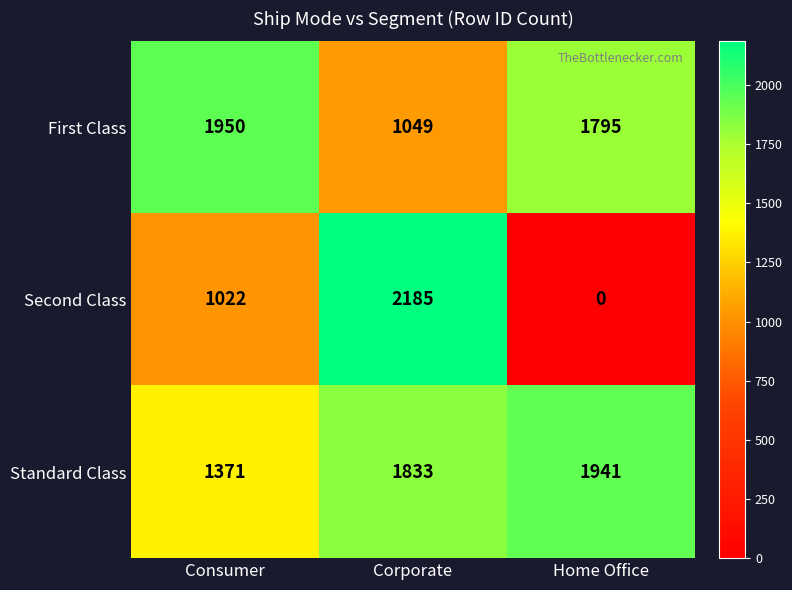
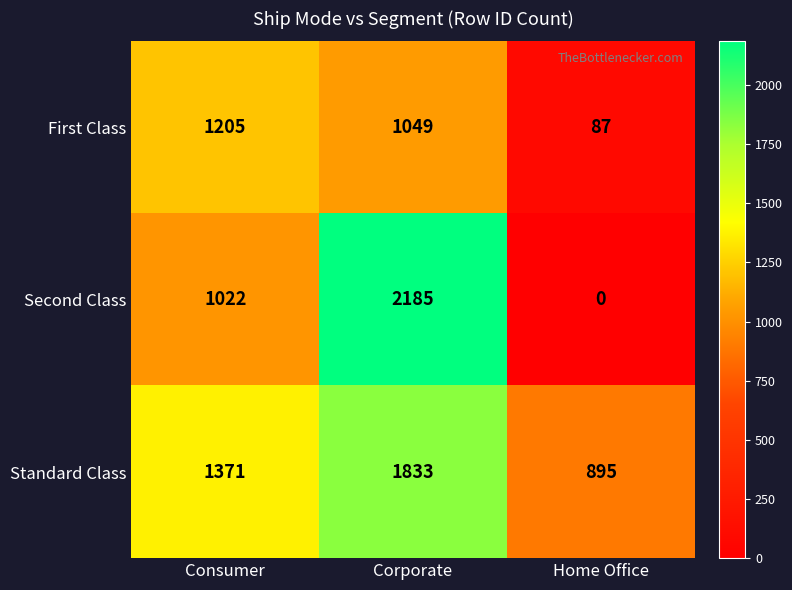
  {
    "First Class": {
-     "Consumer": 1950,
+     "Consumer": 1205,
      "Corporate": 1049,
-     "Home Office": 1795
+     "Home Office": 87
    },
    "Second Class": {
      "Consumer": 1022,
      "Corporate": 2185,
      "Home Office": 0
    },
    "Standard Class": {
      "Consumer": 1371,
      "Corporate": 1833,
-     "Home Office": 1941
+     "Home Office": 895
    }
  }
